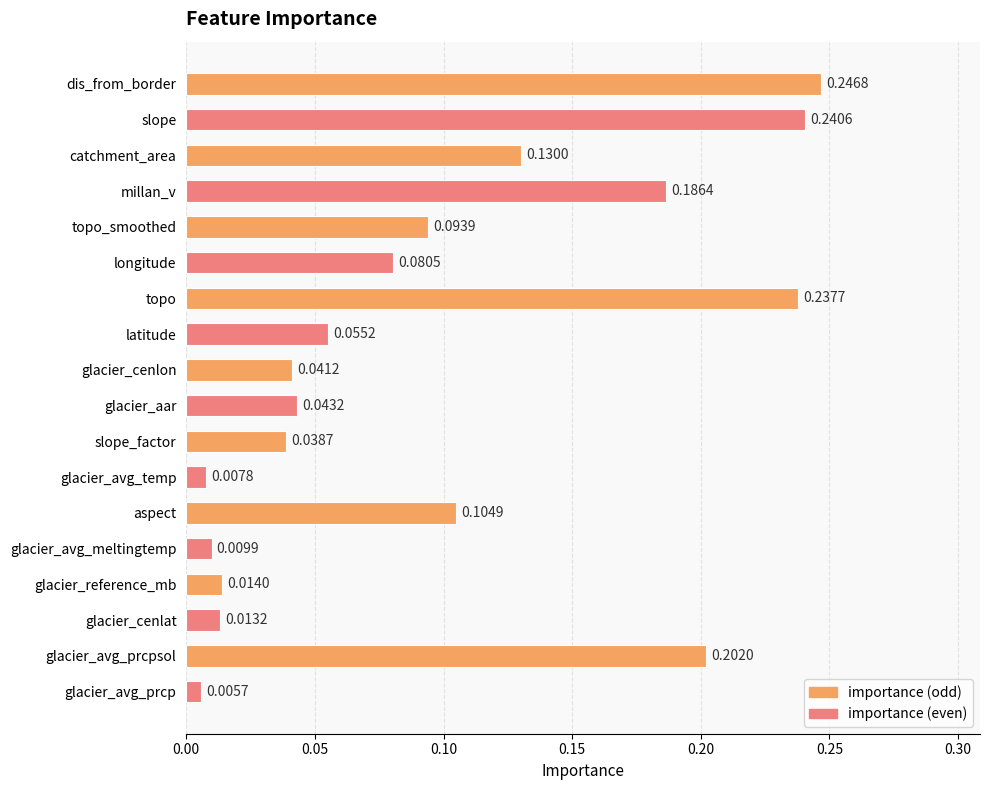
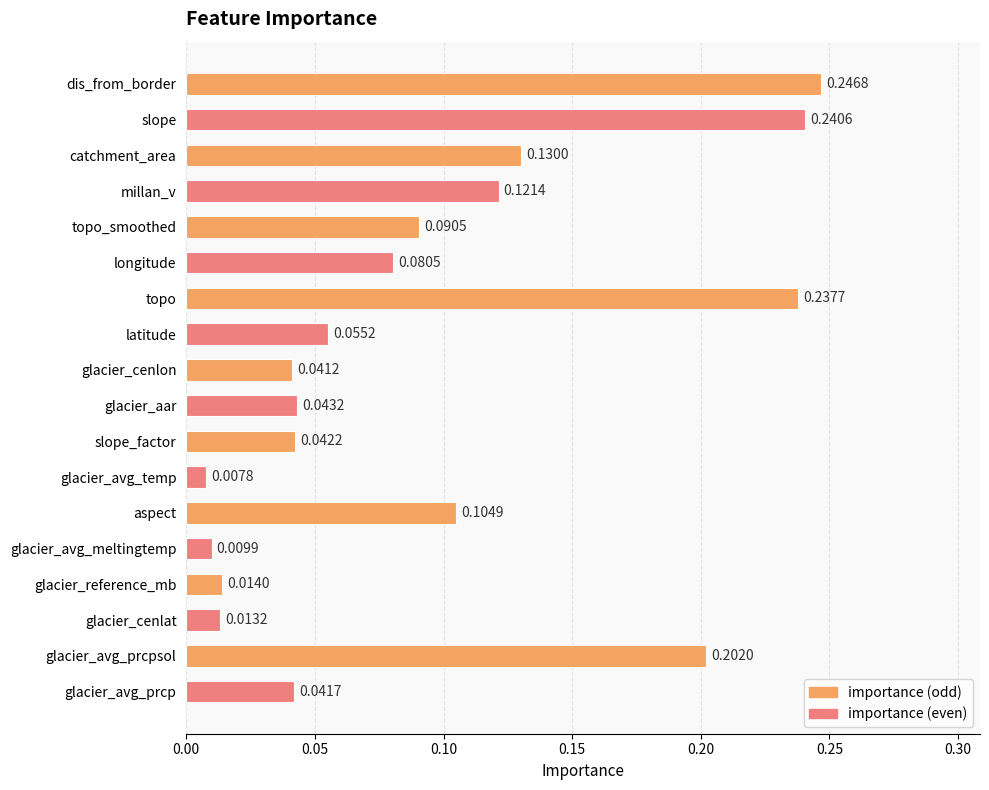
  {
    "dis_from_border": 0.2468,
    "slope": 0.2406,
    "catchment_area": 0.1300,
-   "millan_v": 0.1864,
-   "topo_smoothed": 0.0939,
+   "millan_v": 0.1214,
+   "topo_smoothed": 0.0905,
    "longitude": 0.0805,
    "topo": 0.2377,
    "latitude": 0.0552,
    "glacier_cenlon": 0.0412,
    "glacier_aar": 0.0432,
-   "slope_factor": 0.0387,
+   "slope_factor": 0.0422,
    "glacier_avg_temp": 0.0078,
    "aspect": 0.1049,
    "glacier_avg_meltingtemp": 0.0099,
    "glacier_reference_mb": 0.0140,
    "glacier_cenlat": 0.0132,
    "glacier_avg_prcpsol": 0.2020,
-   "glacier_avg_prcp": 0.0057
+   "glacier_avg_prcp": 0.0417
  }
